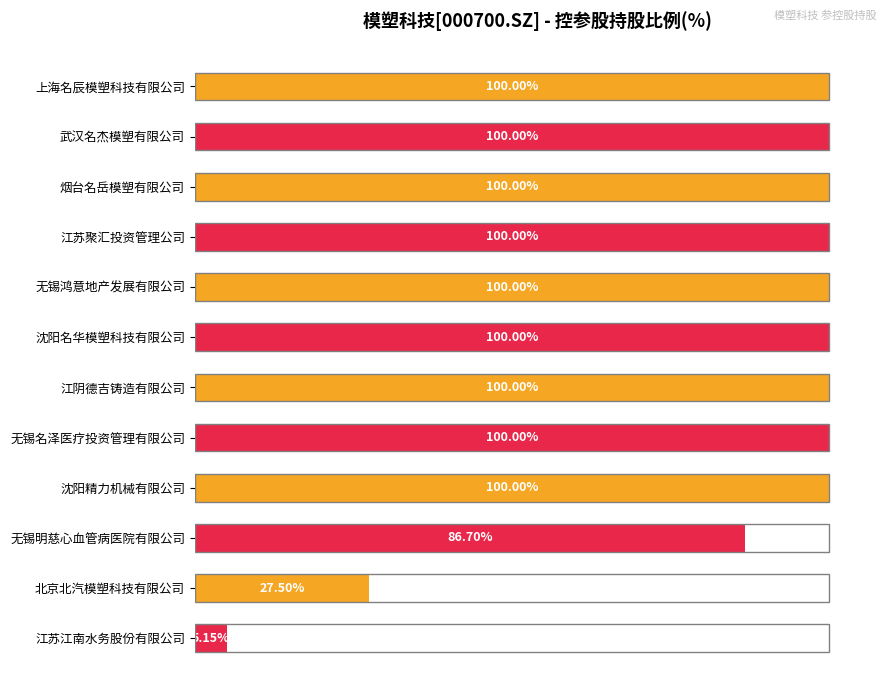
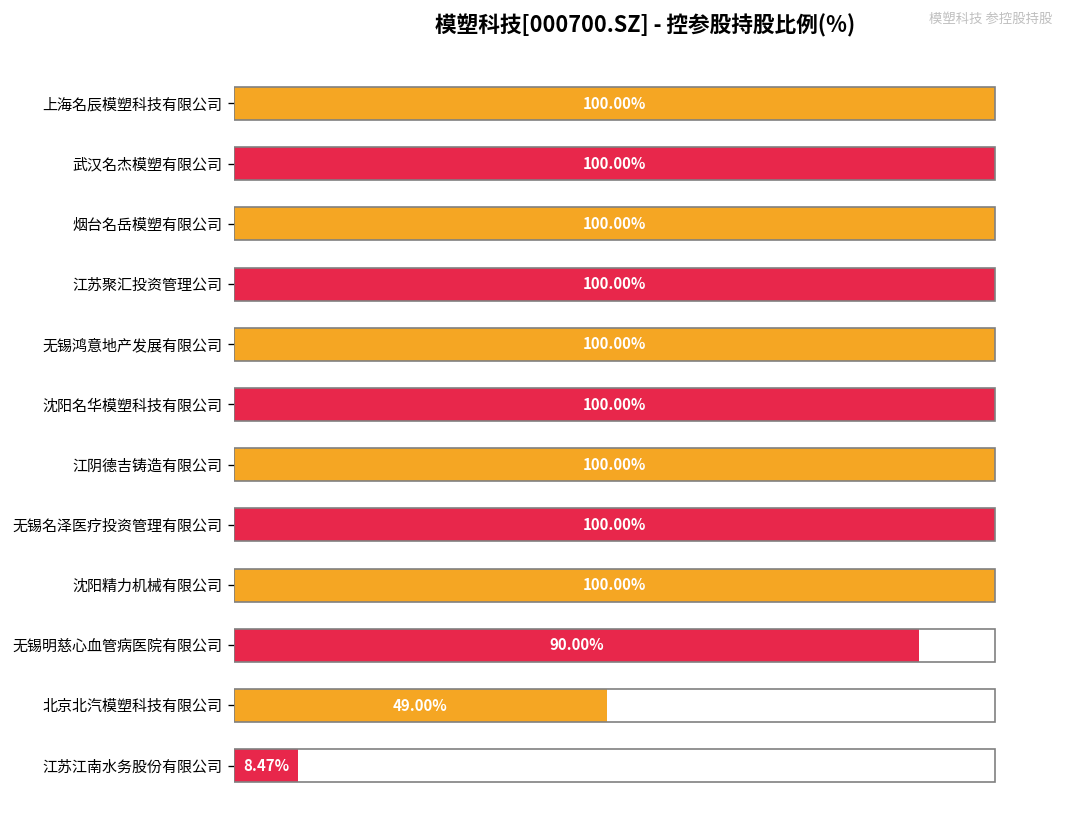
  {
    "上海名辰模塑科技有限公司": "100.00%",
    "武汉名杰模塑有限公司": "100.00%",
    "烟台名岳模塑有限公司": "100.00%",
    "江苏聚汇投资管理公司": "100.00%",
    "无锡鸿意地产发展有限公司": "100.00%",
    "沈阳名华模塑科技有限公司": "100.00%",
    "江阴德吉铸造有限公司": "100.00%",
    "无锡名泽医疗投资管理有限公司": "100.00%",
    "沈阳精力机械有限公司": "100.00%",
-   "无锡明慈心血管病医院有限公司": "86.70%",
-   "北京北汽模塑科技有限公司": "27.50%",
-   "江苏江南水务股份有限公司": "5.15%"
+   "无锡明慈心血管病医院有限公司": "90.00%",
+   "北京北汽模塑科技有限公司": "49.00%",
+   "江苏江南水务股份有限公司": "8.47%"
  }
